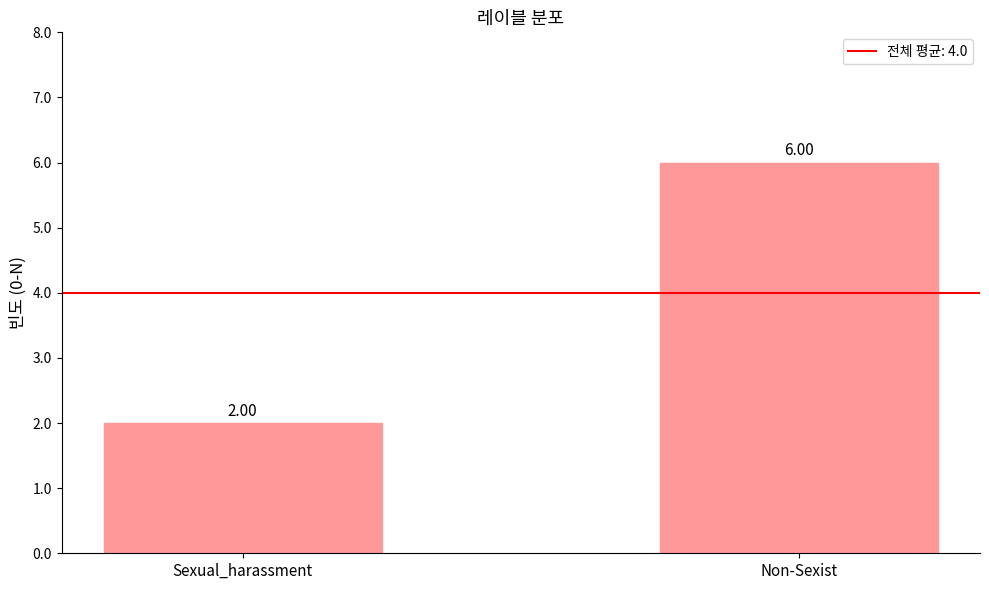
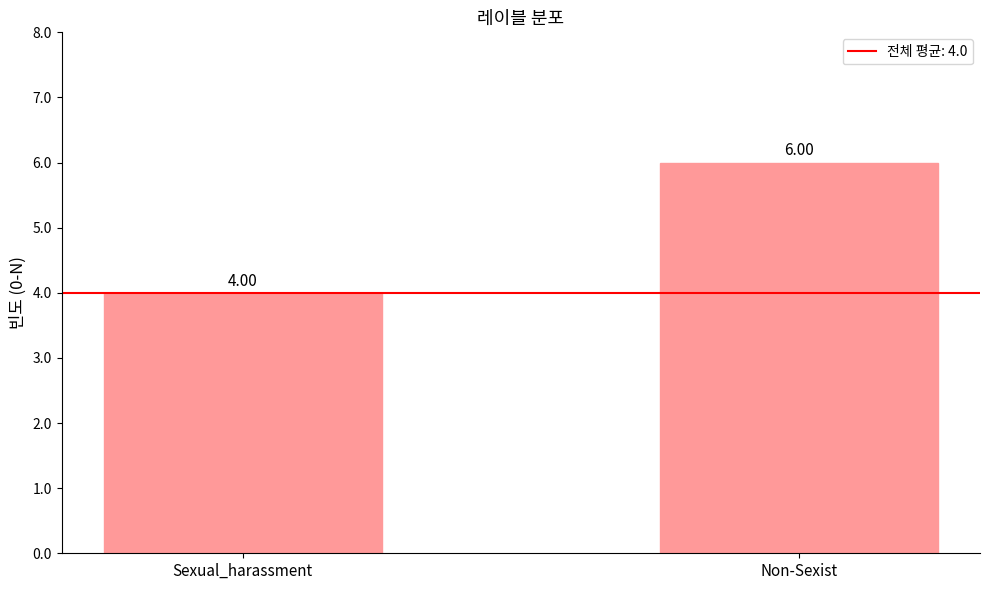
  {
-   "Sexual_harassment": 2.00,
+   "Sexual_harassment": 4.00,
    "Non-Sexist": 6.00
  }
